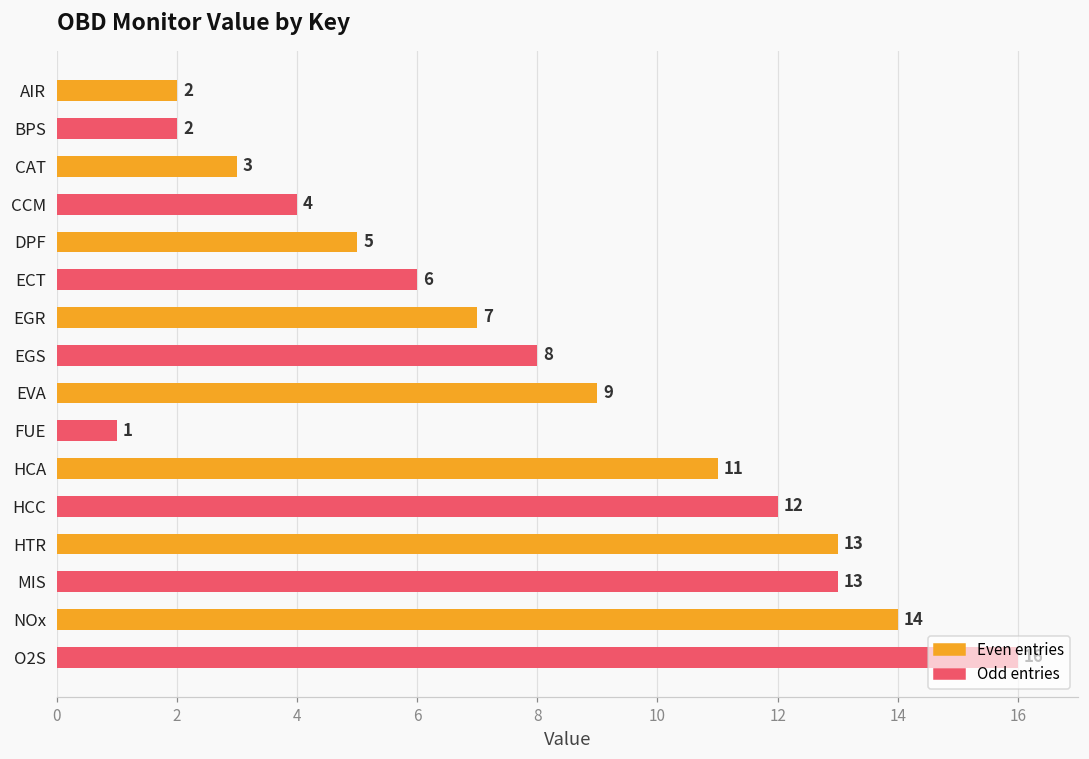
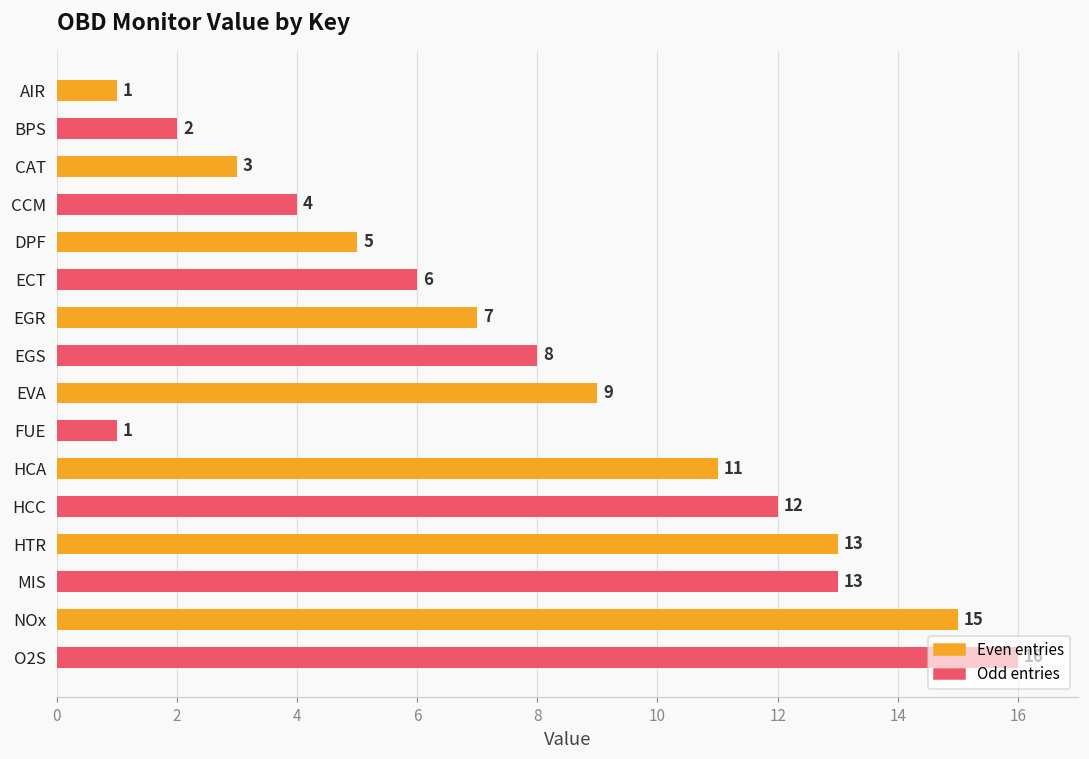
  {
-   "AIR": 2,
+   "AIR": 1,
    "BPS": 2,
    "CAT": 3,
    "CCM": 4,
    "DPF": 5,
    "ECT": 6,
    "EGR": 7,
    "EGS": 8,
    "EVA": 9,
    "FUE": 1,
    "HCA": 11,
    "HCC": 12,
    "HTR": 13,
    "MIS": 13,
-   "NOx": 14
+   "NOx": 15
  }
